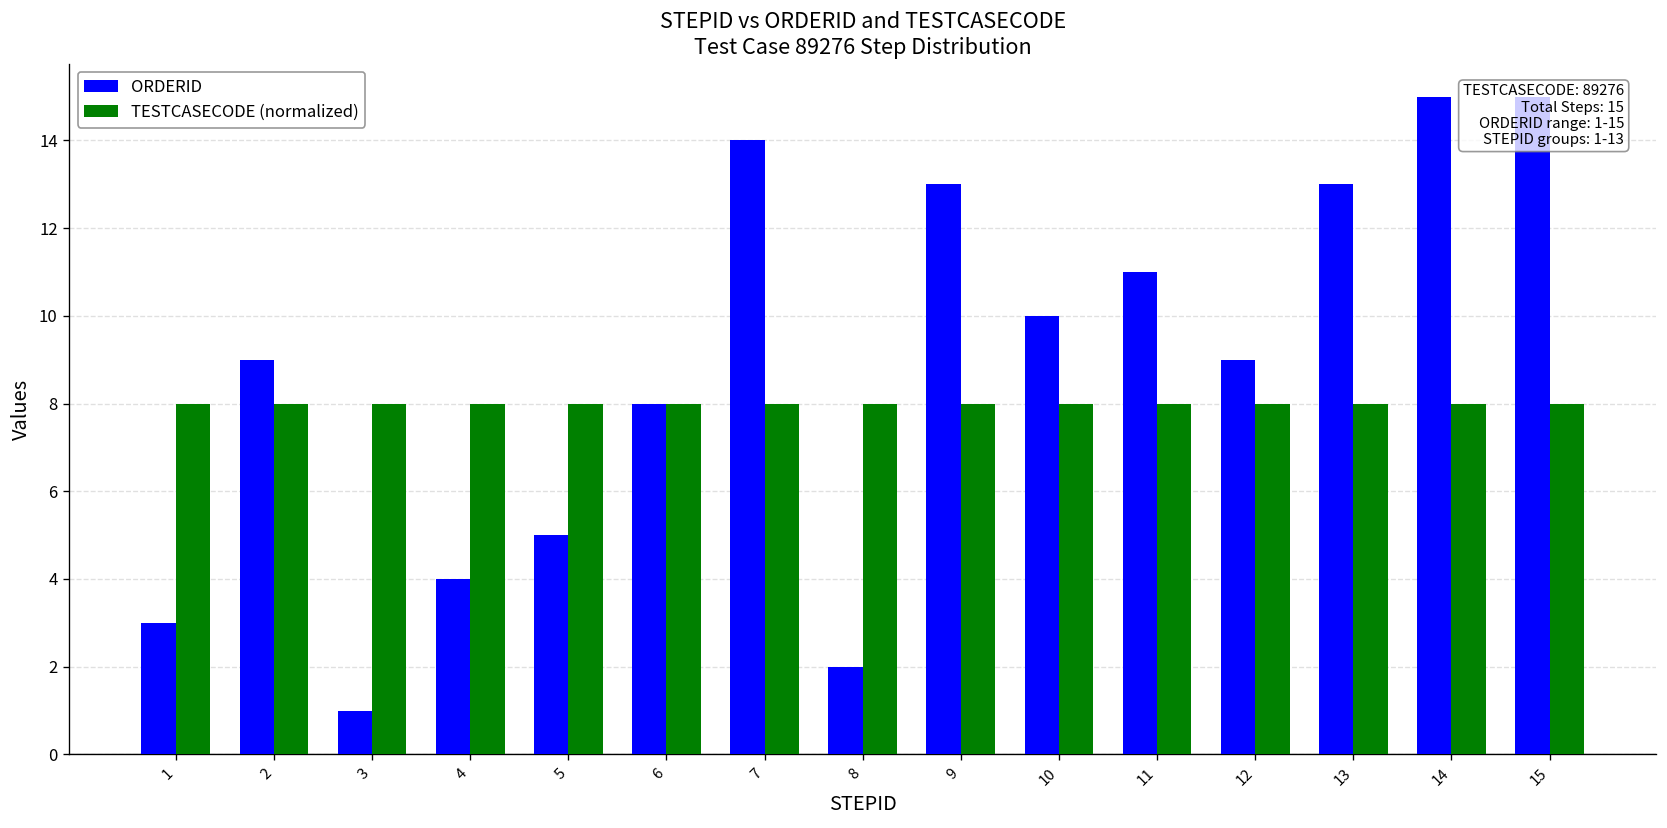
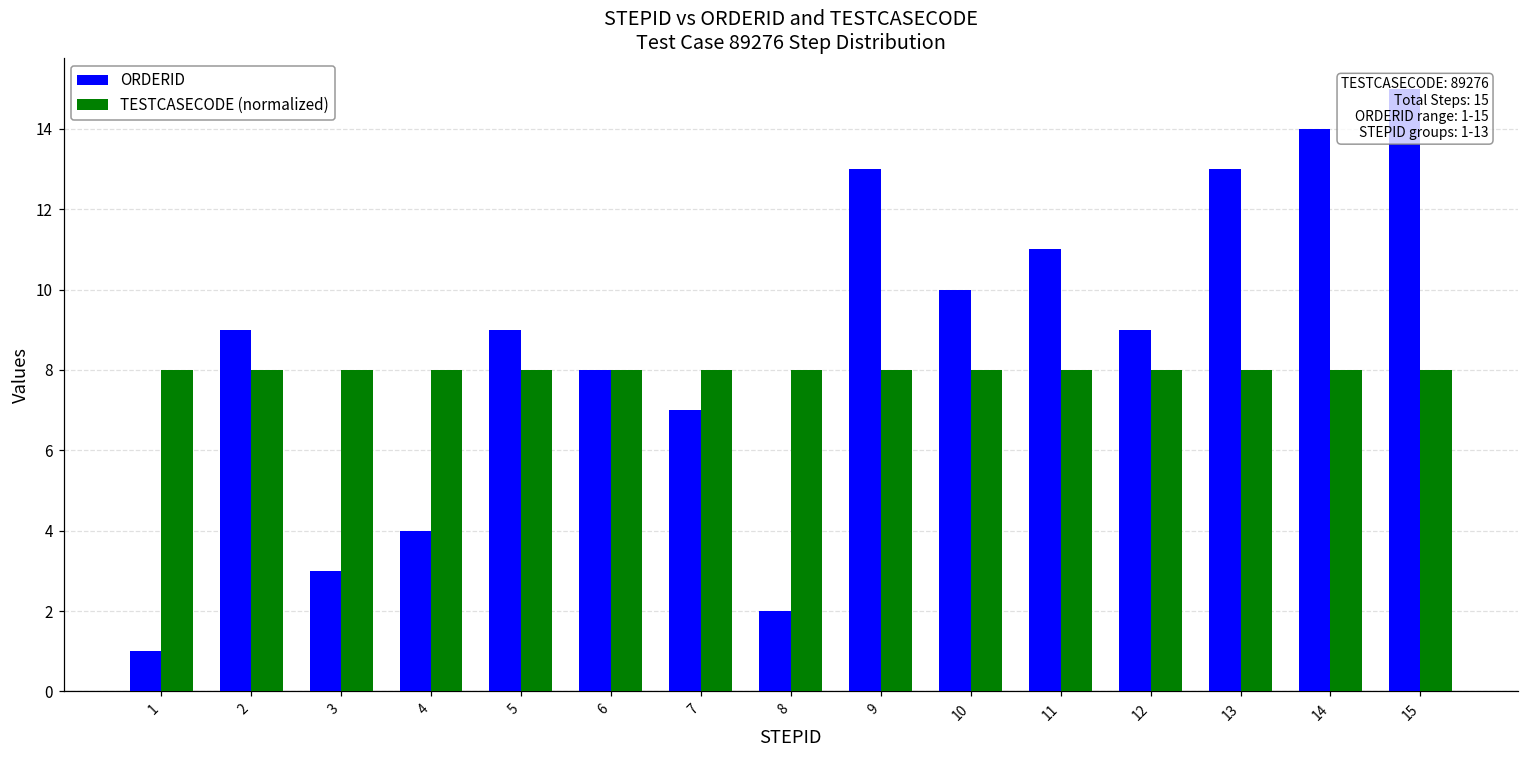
  {
    "ORDERID": {
-     "1": 3,
+     "1": 1,
      "2": 9,
-     "3": 1,
+     "3": 3,
      "4": 4,
-     "5": 5,
+     "5": 9,
      "6": 8,
-     "7": 14,
+     "7": 7,
      "8": 2,
      "9": 13,
      "10": 10,
      "11": 11,
      "12": 9,
      "13": 13,
-     "14": 15
+     "14": 14
    },
    "TESTCASECODE (normalized)": {
      "1": 8,
      "2": 8,
      "3": 8,
      "4": 8,
      "5": 8,
      "6": 8,
      "7": 8,
      "8": 8,
      "9": 8,
      "10": 8,
      "11": 8,
      "12": 8,
      "13": 8,
      "14": 8,
      "15": 8
    }
  }
